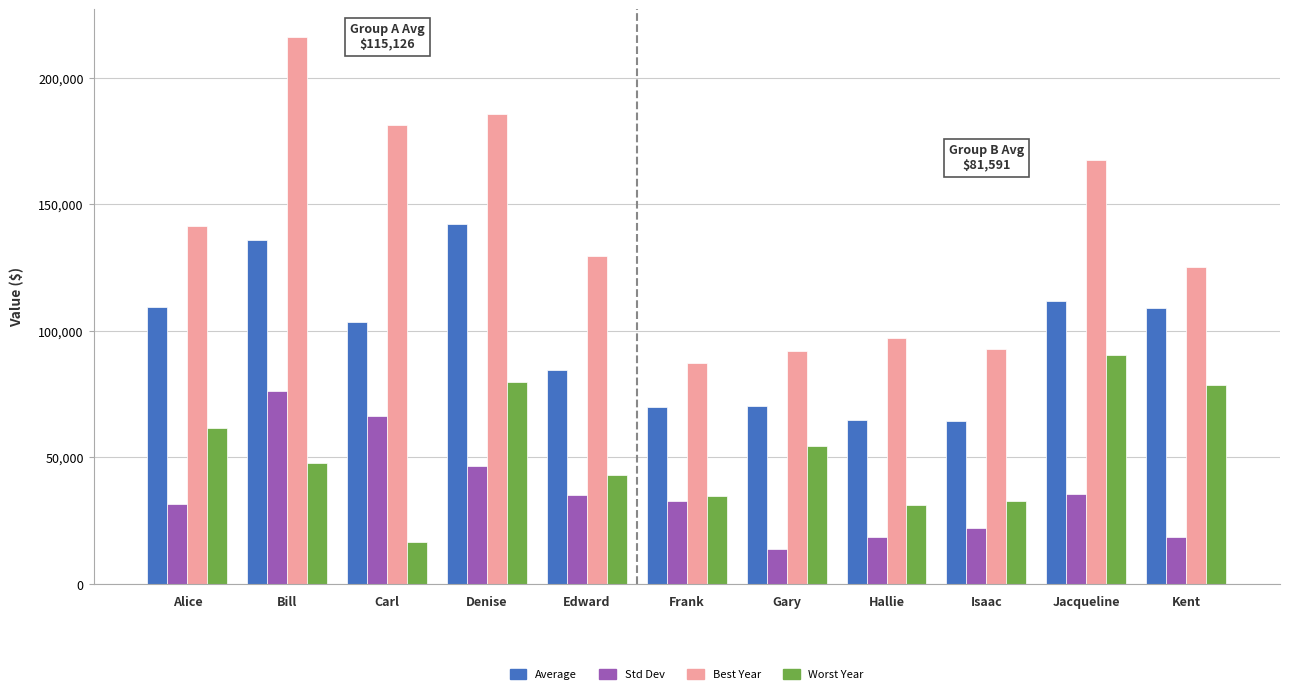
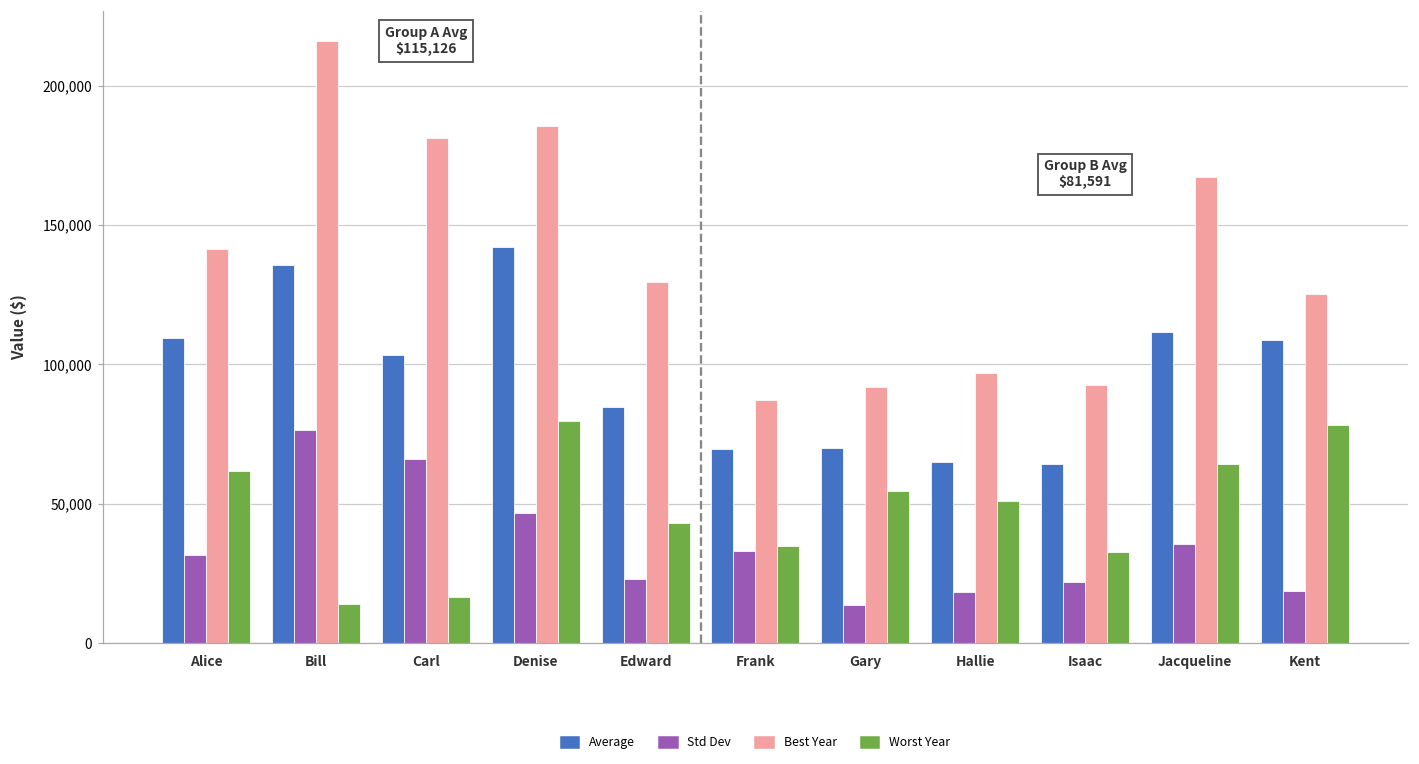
  {
    "Average": {
      "Alice": "109,000",
      "Bill": "136,000",
      "Carl": "104,000",
      "Denise": "142,000",
      "Edward": "85,000",
      "Frank": "70,000",
      "Gary": "70,000",
      "Hallie": "65,000",
      "Isaac": "64,000",
      "Jacqueline": "112,000",
      "Kent": "109,000"
    },
    "Std Dev": {
      "Alice": "32,000",
      "Bill": "76,000",
      "Carl": "66,000",
      "Denise": "47,000",
-     "Edward": "35,000",
+     "Edward": "23,000",
      "Frank": "33,000",
      "Gary": "14,000",
      "Hallie": "18,000",
      "Isaac": "22,000",
      "Jacqueline": "36,000",
      "Kent": "19,000"
    },
    "Best Year": {
      "Alice": "141,000",
      "Bill": "216,000",
      "Carl": "181,000",
      "Denise": "186,000",
      "Edward": "130,000",
      "Frank": "87,000",
      "Gary": "92,000",
      "Hallie": "97,000",
      "Isaac": "93,000",
      "Jacqueline": "167,000",
      "Kent": "125,000"
    },
    "Worst Year": {
      "Alice": "62,000",
-     "Bill": "48,000",
+     "Bill": "14,000",
      "Carl": "17,000",
      "Denise": "80,000",
      "Edward": "43,000",
      "Frank": "35,000",
      "Gary": "55,000",
-     "Hallie": "31,000",
+     "Hallie": "51,000",
      "Isaac": "33,000",
-     "Jacqueline": "90,000",
+     "Jacqueline": "64,000",
      "Kent": "78,000"
    }
  }
